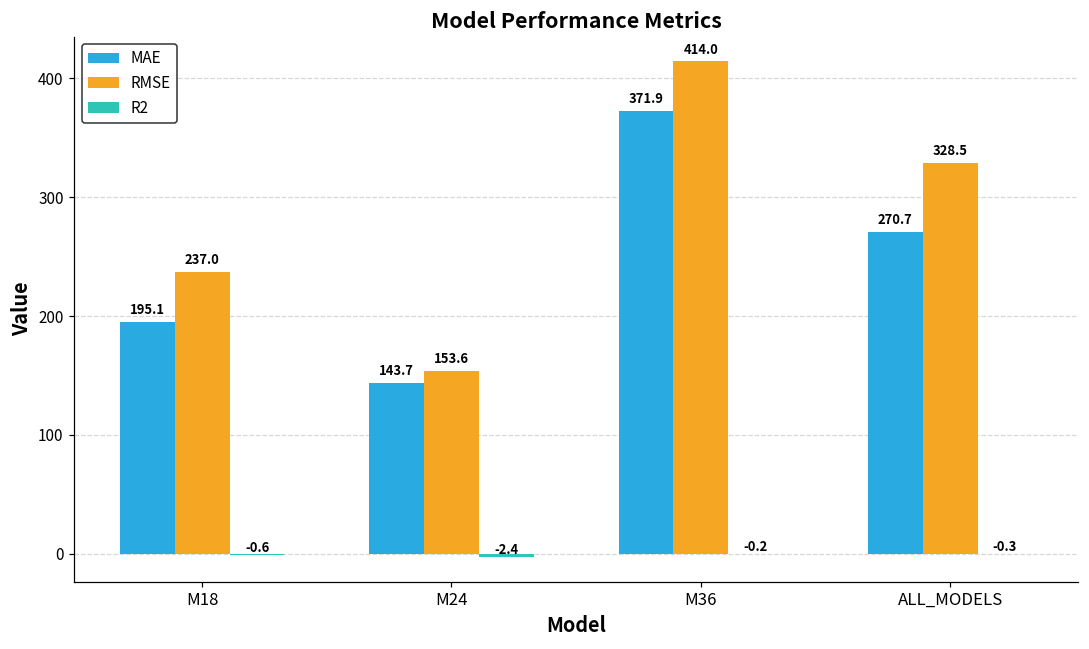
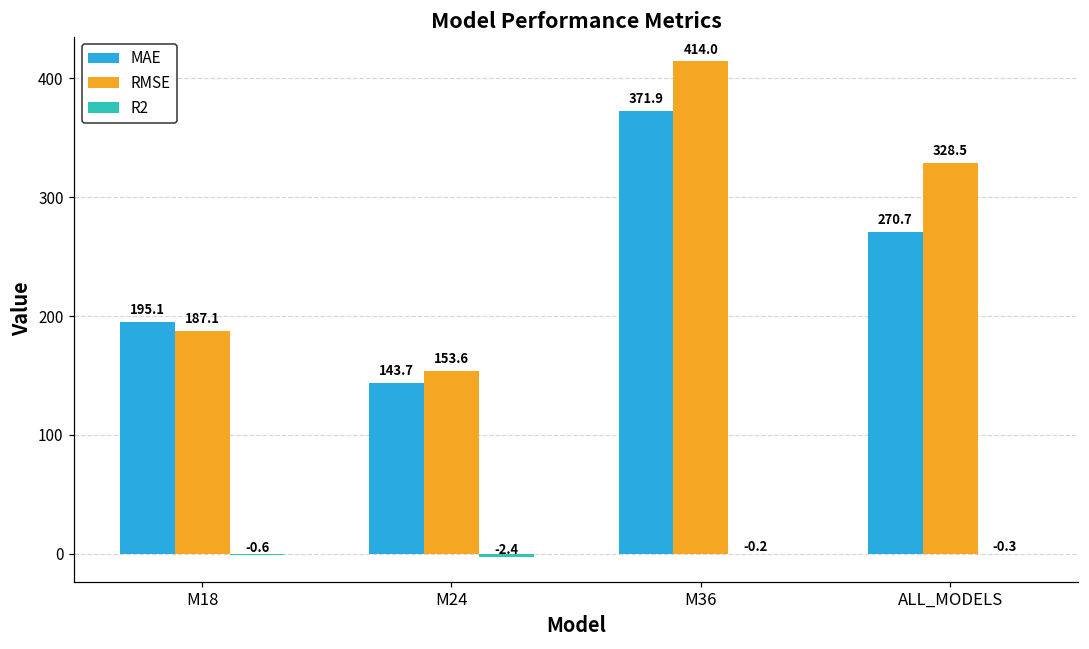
  {
    "RMSE": {
-     "M18": 237.0,
+     "M18": 187.1,
      "M24": 153.6,
      "M36": 414.0,
      "ALL_MODELS": 328.5
    }
  }
